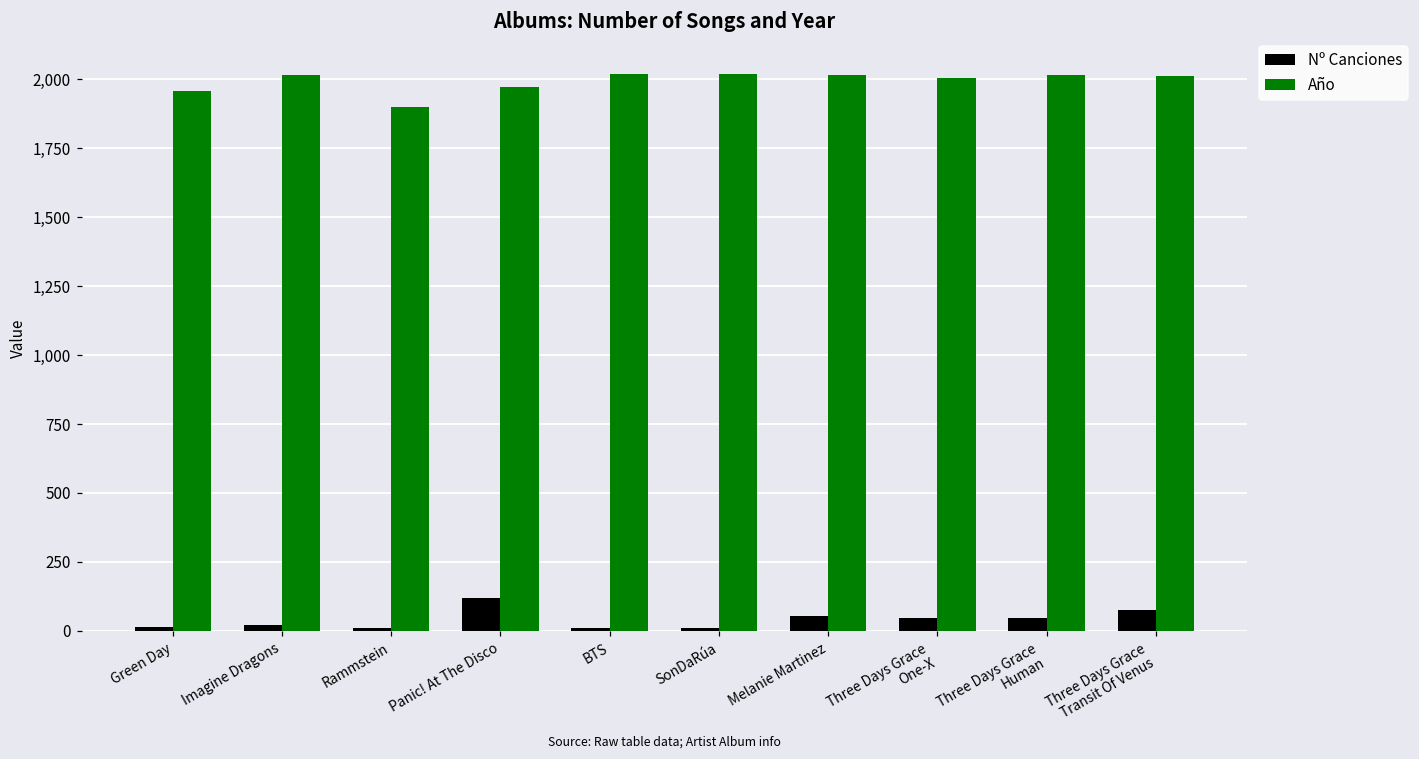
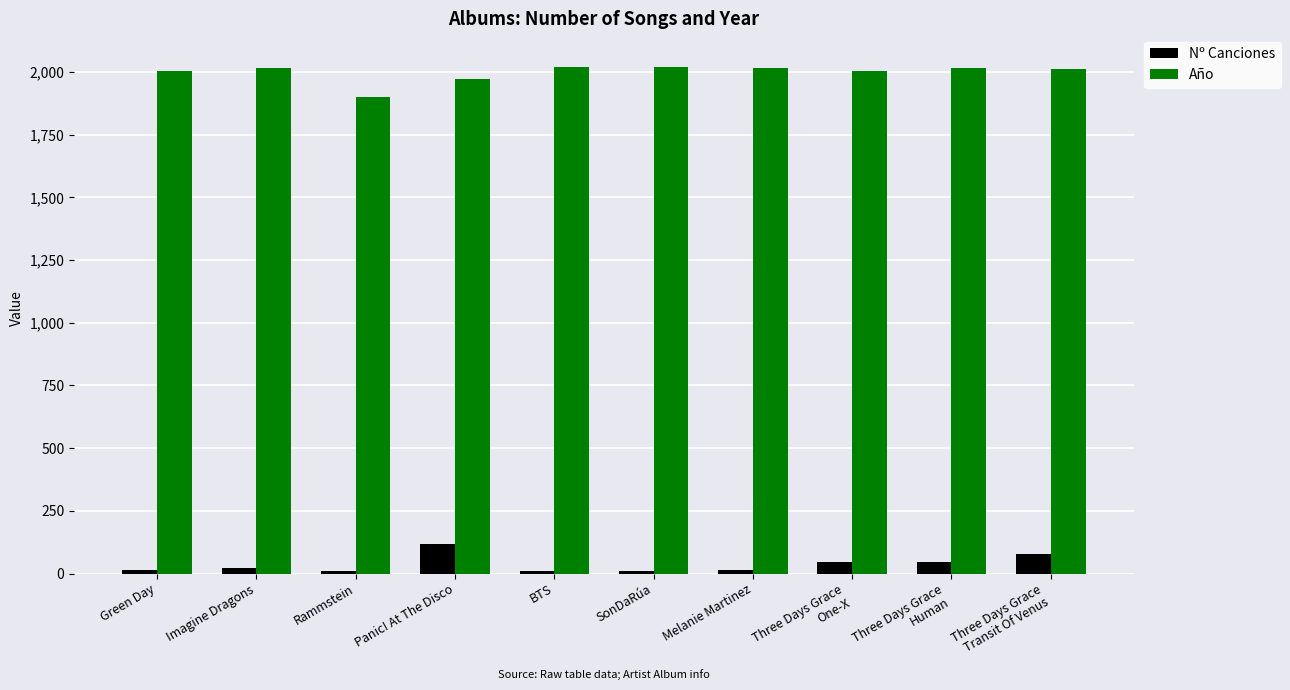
  {
    "Nº Canciones": {
      "Green Day": "10",
      "Imagine Dragons": "20",
      "Rammstein": "10",
      "Panic! At The Disco": "120",
      "BTS": "10",
      "SonDaRúa": "10",
-     "Melanie Martinez": "50",
+     "Melanie Martinez": "20",
      "Three Days Grace One-X": "50",
      "Three Days Grace Human": "50",
      "Three Days Grace Transit Of Venus": "80"
    },
    "Año": {
-     "Green Day": "1,960",
+     "Green Day": "2,000",
      "Imagine Dragons": "2,020",
      "Rammstein": "1,900",
      "Panic! At The Disco": "1,970",
      "BTS": "2,020",
      "SonDaRúa": "2,020",
      "Melanie Martinez": "2,020",
      "Three Days Grace One-X": "2,010",
      "Three Days Grace Human": "2,020",
      "Three Days Grace Transit Of Venus": "2,010"
    }
  }
